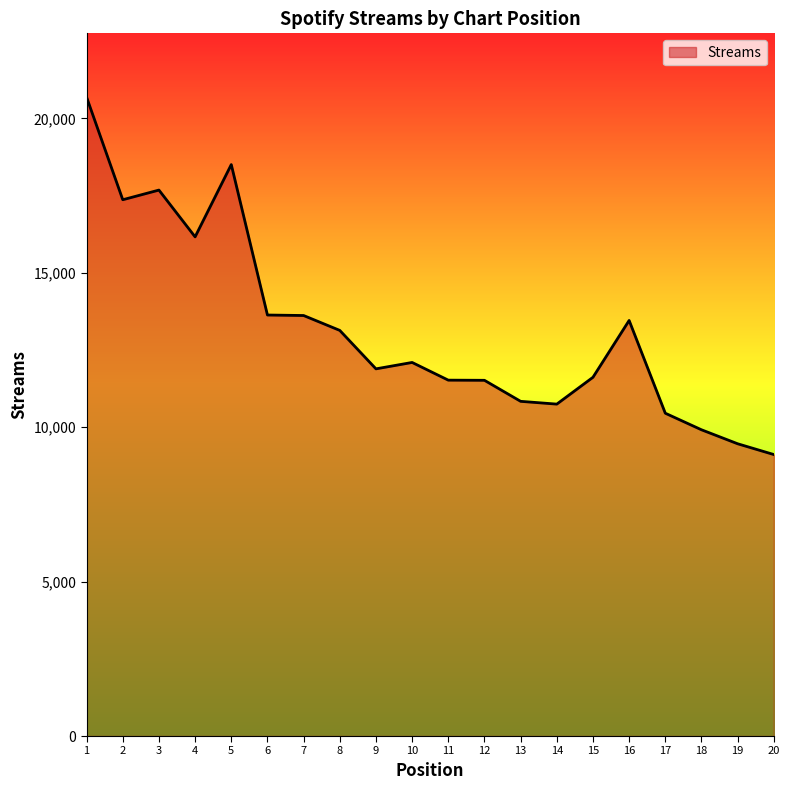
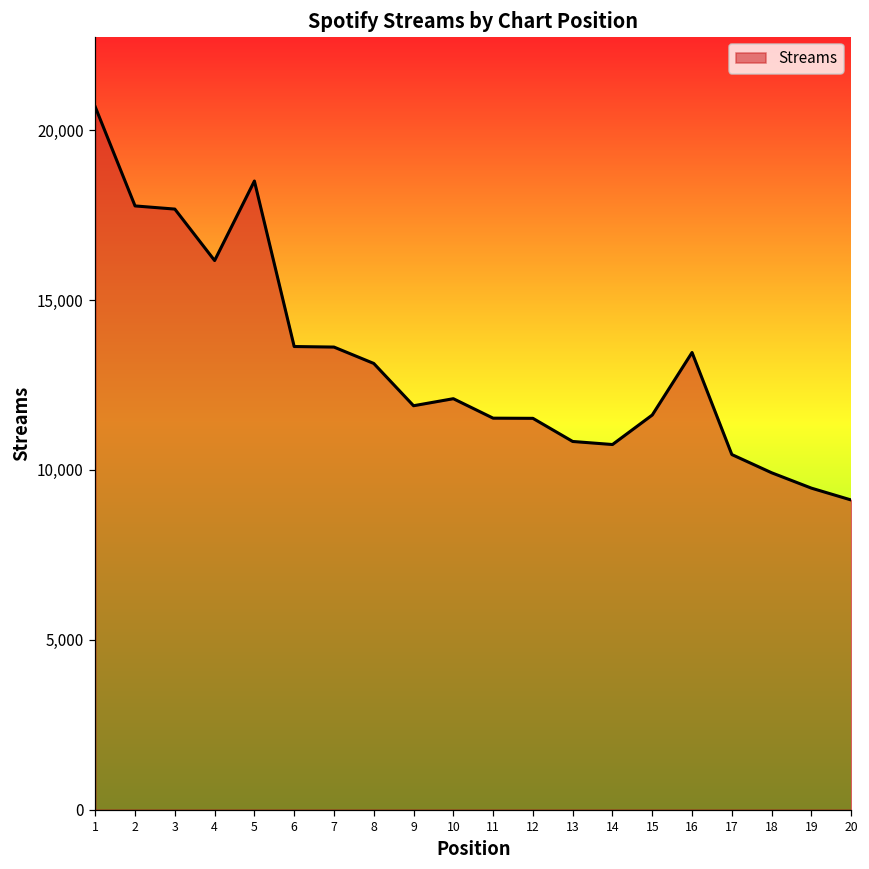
  {
    "1": "20,700",
-   "2": "17,400",
+   "2": "17,800",
    "3": "17,700",
    "4": "16,200",
    "5": "18,500",
    "6": "13,600",
    "7": "13,600",
    "8": "13,100",
    "9": "11,900",
    "10": "12,100",
    "11": "11,500",
    "12": "11,500",
    "13": "10,800",
    "14": "10,700",
    "15": "11,600",
    "16": "13,500",
    "17": "10,500",
    "18": "9,900",
    "19": "9,500",
    "20": "9,100"
  }
